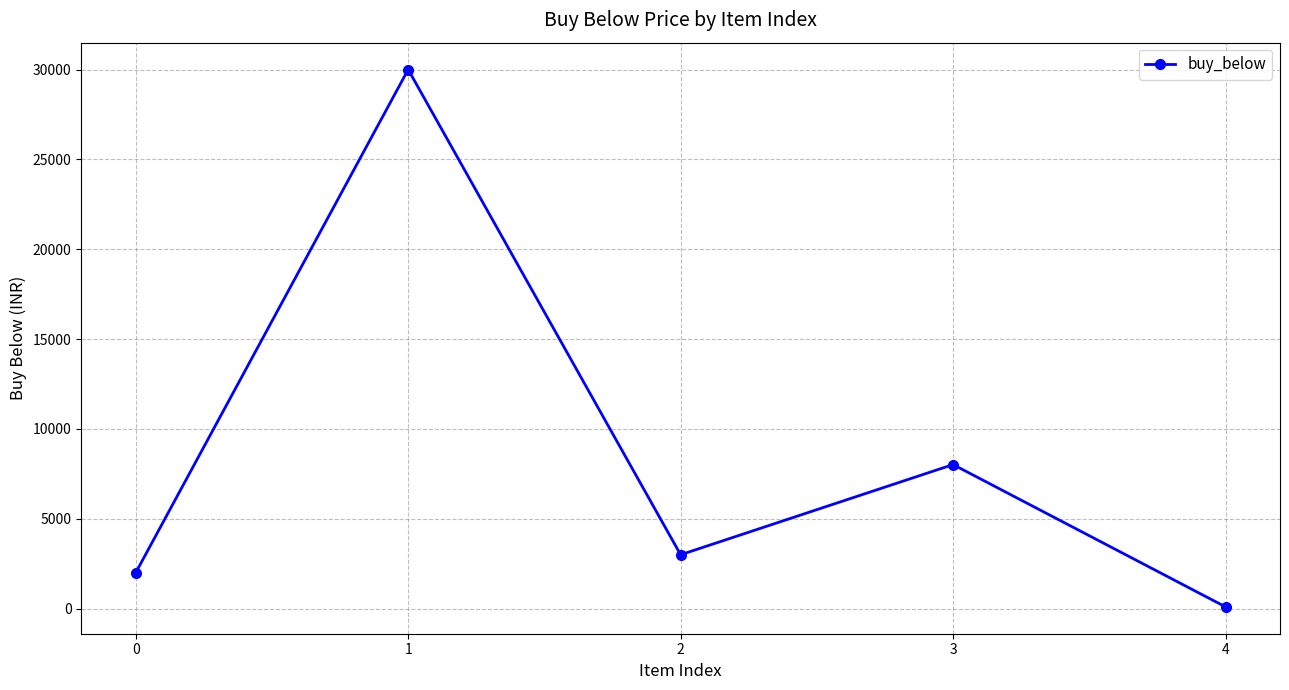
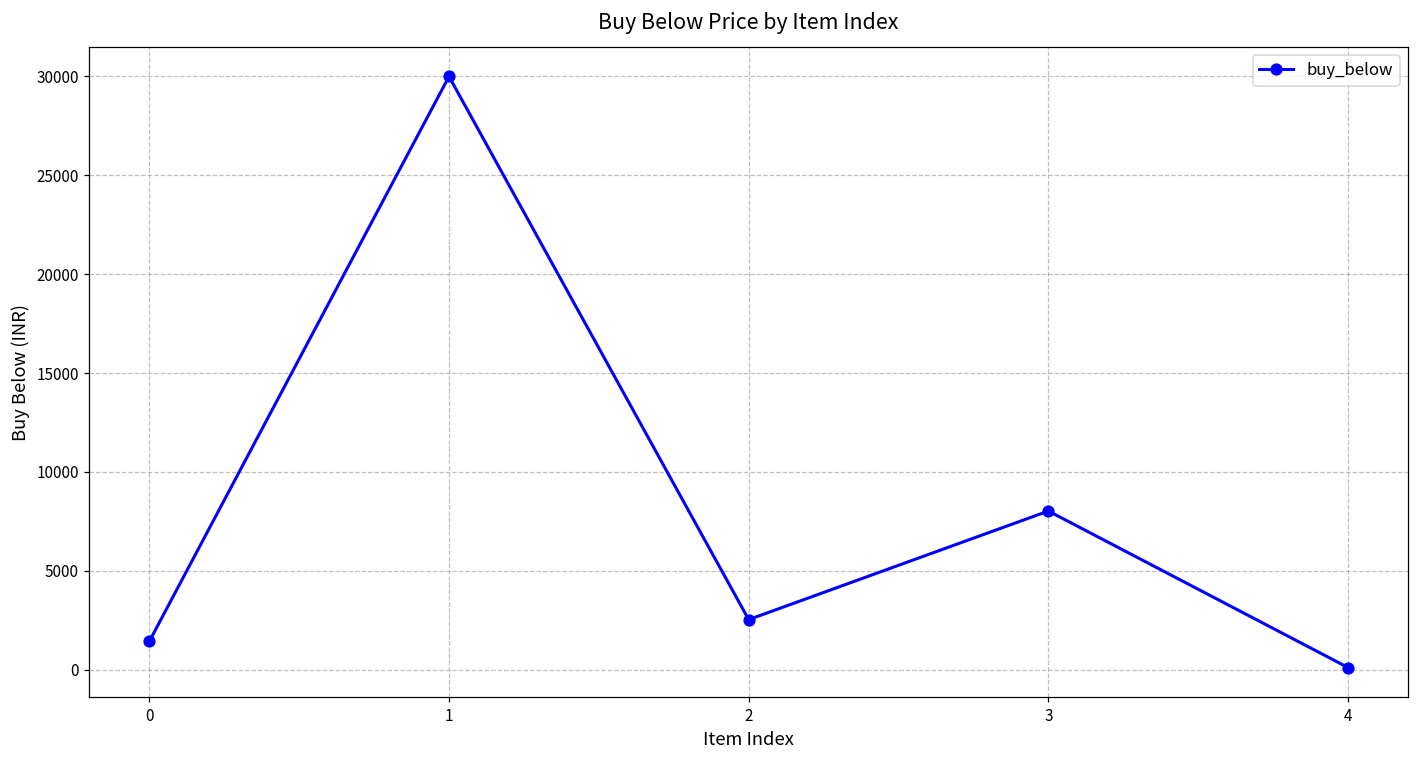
  {
-   "0": 2000,
+   "0": 1400,
    "1": 30000,
-   "2": 3000,
+   "2": 2500,
    "3": 8000,
    "4": 100
  }
